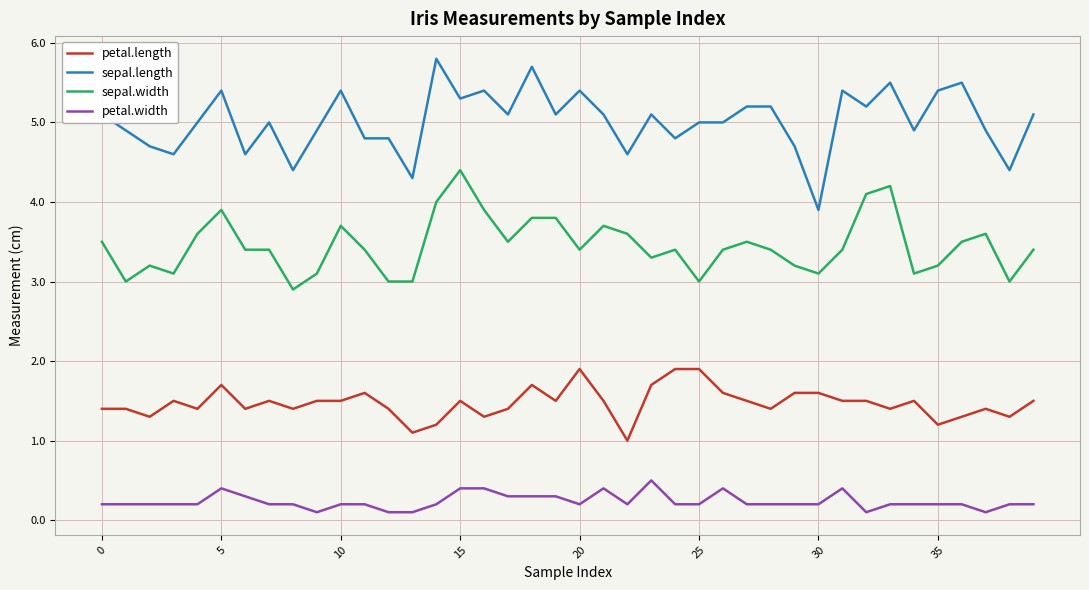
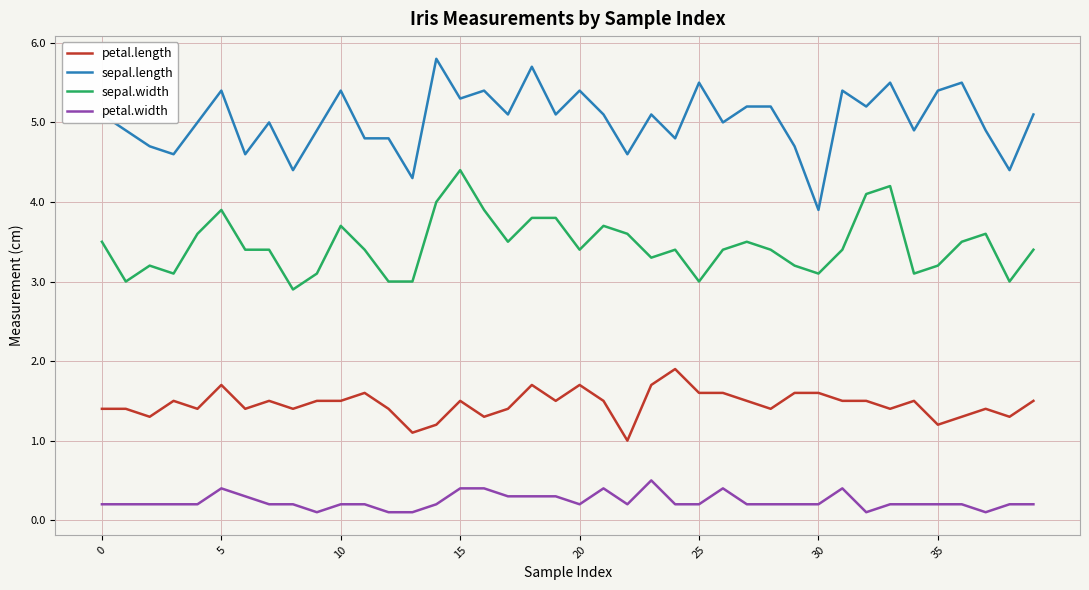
  {
    "petal.length": {
      "0": 1.4,
      "5": 1.7,
      "10": 1.5,
      "15": 1.5,
-     "20": 1.9,
-     "25": 1.9,
+     "20": 1.7,
+     "25": 1.6,
      "30": 1.6,
      "35": 1.2
    },
    "sepal.length": {
      "5": 5.4,
      "10": 5.4,
      "15": 5.3,
      "20": 5.4,
-     "25": 5.0,
+     "25": 5.5,
      "30": 3.9,
      "35": 5.4
    },
    "sepal.width": {
      "0": 3.5,
      "5": 3.9,
      "10": 3.7,
      "15": 4.4,
      "20": 3.4,
      "25": 3.0,
      "30": 3.1,
      "35": 3.2
    },
    "petal.width": {
      "0": 0.2,
      "5": 0.4,
      "10": 0.2,
      "15": 0.4,
      "20": 0.2,
      "25": 0.2,
      "30": 0.2,
      "35": 0.2
    }
  }
